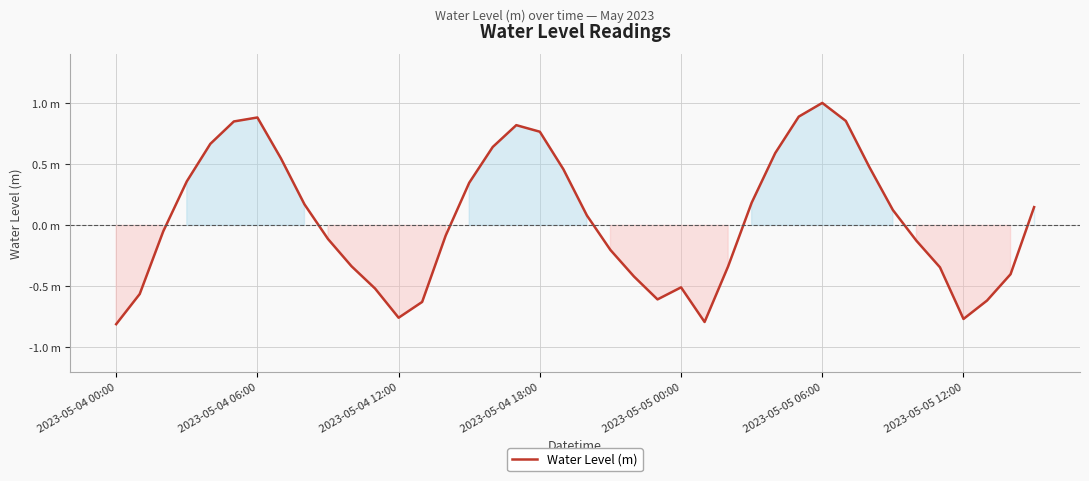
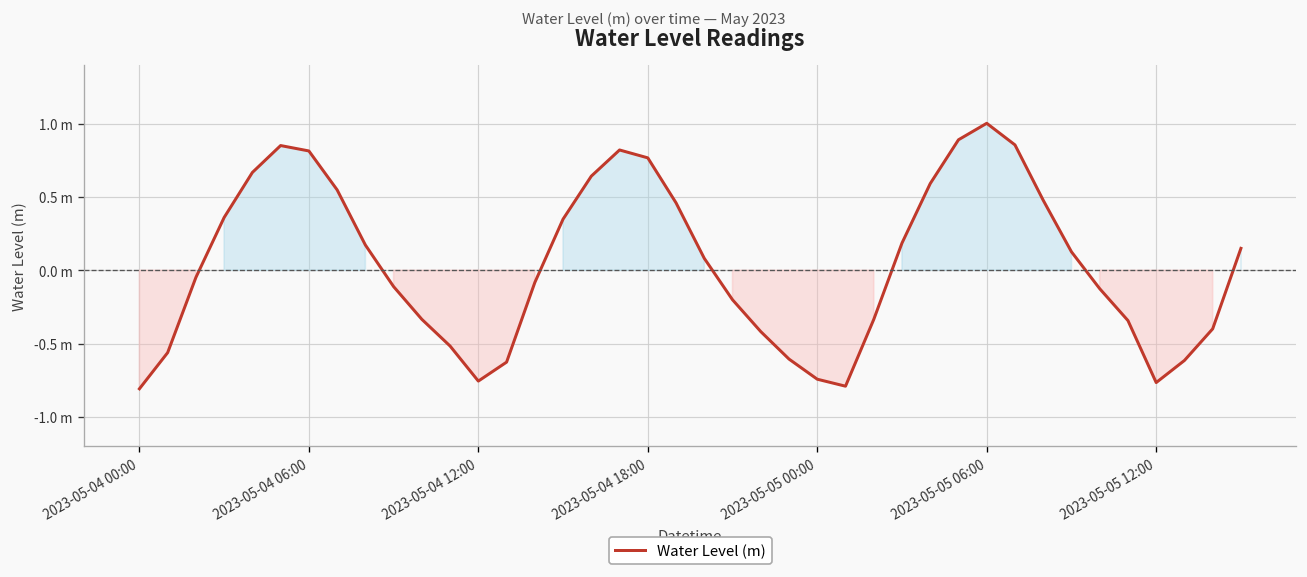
  {
    "2023-05-04 00:00": "-0.81 m",
-   "2023-05-04 06:00": "0.88 m",
+   "2023-05-04 06:00": "0.81 m",
    "2023-05-04 12:00": "-0.76 m",
    "2023-05-04 18:00": "0.77 m",
-   "2023-05-05 00:00": "-0.51 m",
+   "2023-05-05 00:00": "-0.74 m",
    "2023-05-05 06:00": "1.00 m",
    "2023-05-05 12:00": "-0.77 m"
  }
